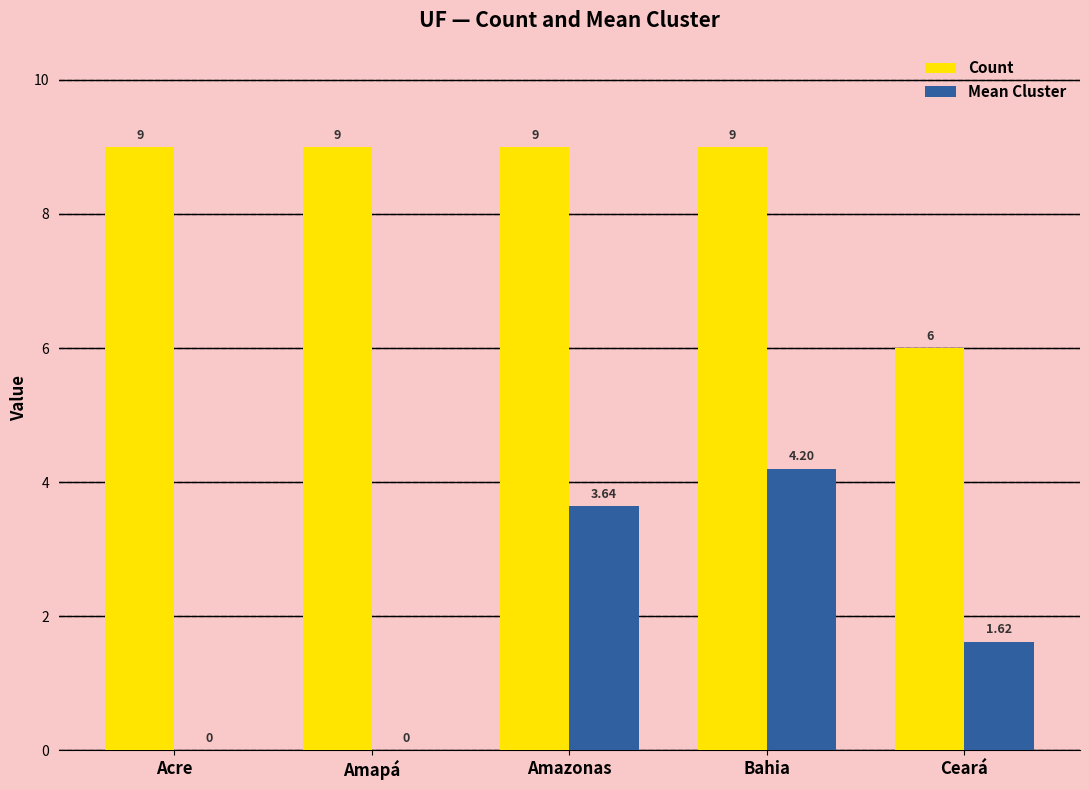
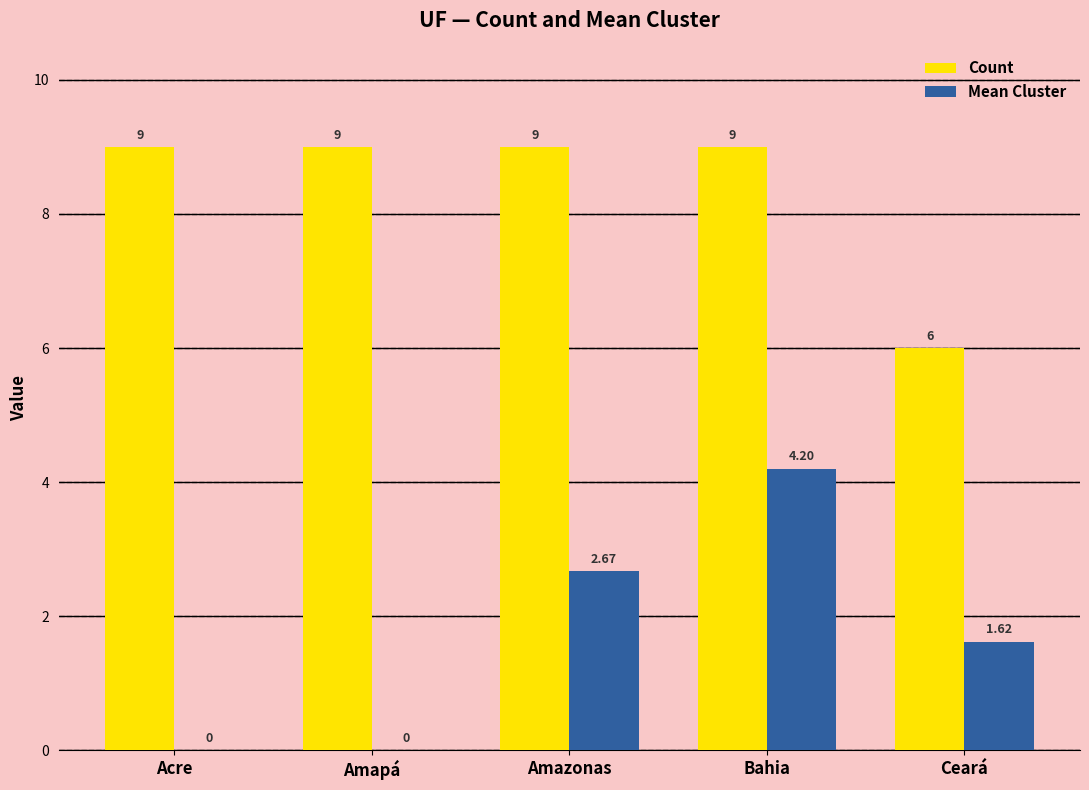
  {
    "Count": {
      "Acre": 9,
      "Amapá": 9,
      "Amazonas": 9,
      "Bahia": 9,
      "Ceará": 6
    },
    "Mean Cluster": {
      "Acre": 0,
      "Amapá": 0,
-     "Amazonas": 3.64,
+     "Amazonas": 2.67,
      "Bahia": 4.20,
      "Ceará": 1.62
    }
  }
